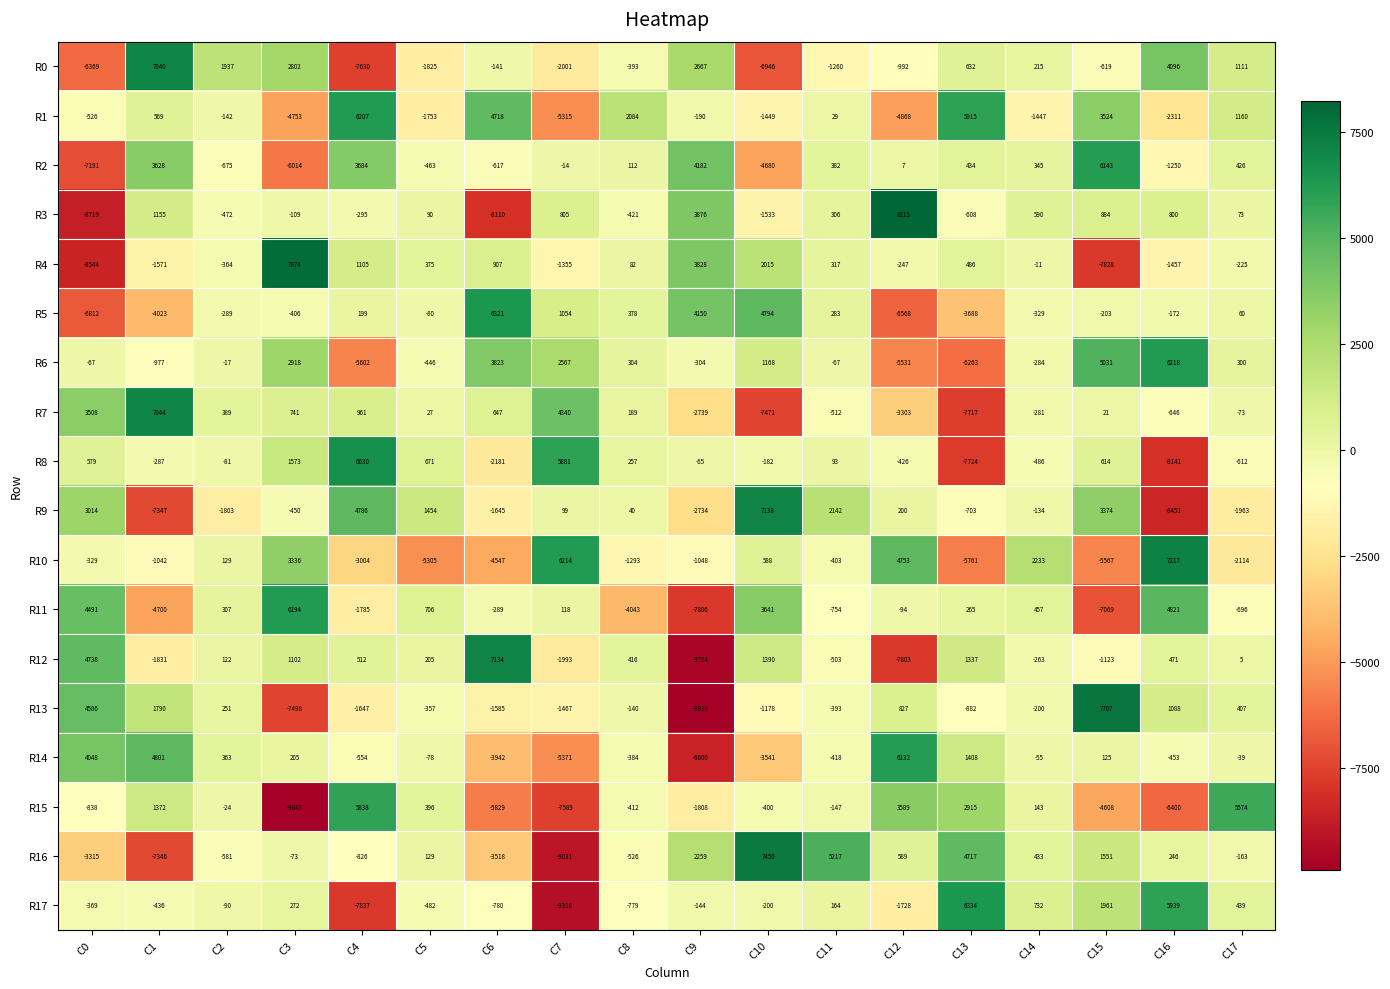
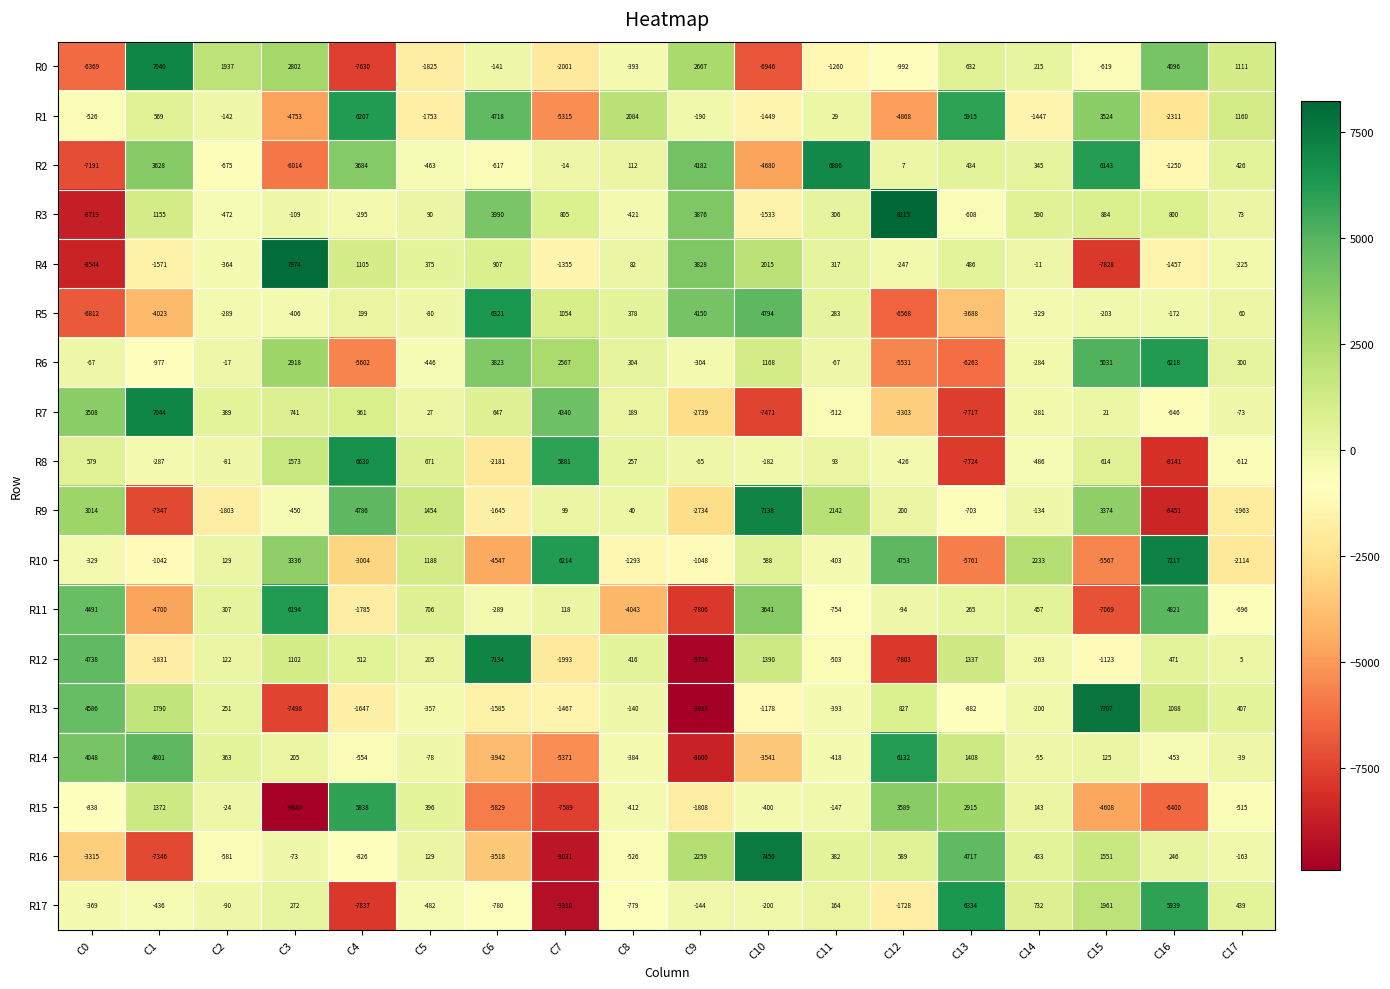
  {
    "R2": {
      "C0": -7191,
      "C1": 3628,
      "C2": -675,
      "C3": -6014,
      "C4": 3684,
      "C5": -463,
      "C6": -617,
      "C7": -14,
      "C8": 112,
      "C9": 4182,
      "C10": -4680,
-     "C11": 382,
+     "C11": 6886,
      "C12": 7,
      "C13": 434,
      "C14": 345,
      "C15": 6143,
      "C16": -1250,
      "C17": 426
    },
    "R3": {
      "C0": -8719,
      "C1": 1155,
      "C2": -472,
      "C3": -109,
      "C4": -295,
      "C5": 90,
-     "C6": -8110,
+     "C6": 3990,
      "C7": 805,
      "C8": -421,
      "C9": 3876,
      "C10": -1533,
      "C11": 306,
      "C12": 8215,
      "C13": -608,
      "C14": 590,
      "C15": 884,
      "C16": 800,
      "C17": 73
    },
    "R10": {
      "C0": -329,
      "C1": -1042,
      "C2": 129,
      "C3": 3336,
      "C4": -3004,
-     "C5": -5305,
+     "C5": 1188,
      "C6": -4547,
      "C7": 6214,
      "C8": -1293,
      "C9": -1048,
      "C10": 588,
      "C11": -403,
      "C12": 4753,
      "C13": -5761,
      "C14": 2233,
      "C15": -5567,
      "C16": 7217,
      "C17": -2114
    },
    "R15": {
      "C0": -838,
      "C1": 1372,
      "C2": -24,
      "C3": -9843,
      "C4": 5838,
      "C5": 396,
      "C6": -5829,
      "C7": -7589,
      "C8": -412,
      "C9": -1808,
      "C10": -400,
      "C11": -147,
      "C12": 3589,
      "C13": 2915,
      "C14": 143,
      "C15": -4608,
      "C16": -6400,
-     "C17": 5574
+     "C17": -515
    },
    "R16": {
      "C0": -3315,
      "C1": -7346,
      "C2": -581,
      "C3": -73,
      "C4": -826,
      "C5": 129,
      "C6": -3518,
      "C7": -9031,
      "C8": -526,
      "C9": 2259,
      "C10": 7450,
-     "C11": 5217,
+     "C11": 382,
      "C12": 589,
      "C13": 4717,
      "C14": 433,
      "C15": 1551,
      "C16": 246,
      "C17": -163
    }
  }
